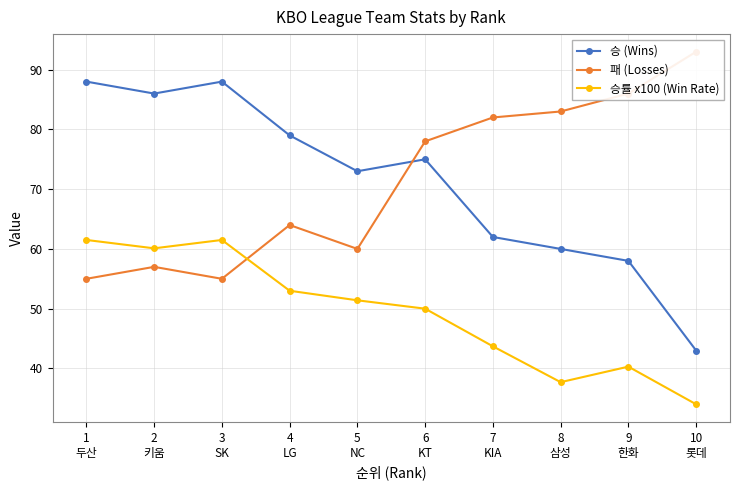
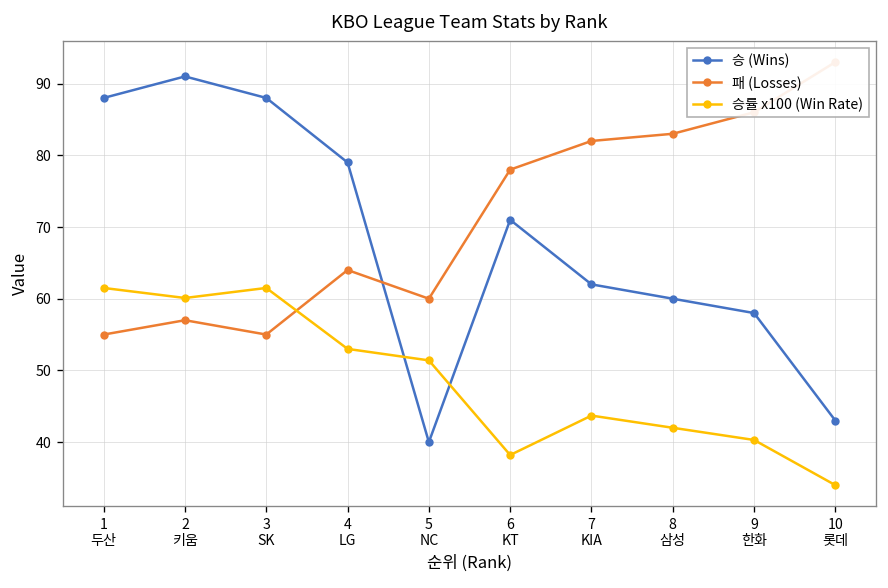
  {
    "승 (Wins)": {
      "1 두산": 88,
-     "2 키움": 86,
+     "2 키움": 91,
      "3 SK": 88,
      "4 LG": 79,
-     "5 NC": 73,
-     "6 KT": 75,
+     "5 NC": 40,
+     "6 KT": 71,
      "7 KIA": 62,
      "8 삼성": 60,
      "9 한화": 58,
      "10 롯데": 43
    },
    "패 (Losses)": {
      "1 두산": 55,
      "2 키움": 57,
      "3 SK": 55,
      "4 LG": 64,
      "5 NC": 60,
      "6 KT": 78,
      "7 KIA": 82,
      "8 삼성": 83
    },
    "승률 x100 (Win Rate)": {
      "1 두산": 62,
      "2 키움": 60,
      "3 SK": 62,
      "4 LG": 53,
      "5 NC": 51,
-     "6 KT": 50,
+     "6 KT": 38,
      "7 KIA": 44,
-     "8 삼성": 38,
+     "8 삼성": 42,
      "9 한화": 40,
      "10 롯데": 34
    }
  }
